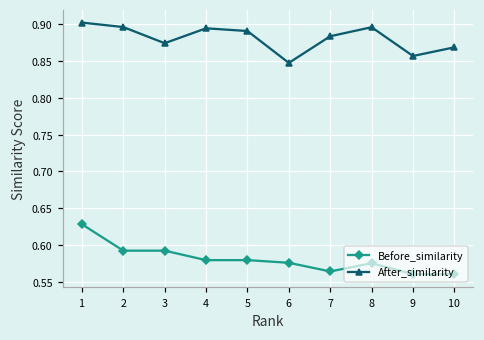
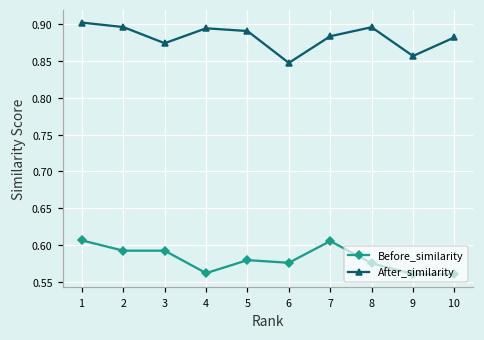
  {
    "Before_similarity": {
-     "1": 0.63,
+     "1": 0.61,
      "2": 0.59,
      "3": 0.59,
-     "4": 0.58,
+     "4": 0.56,
      "5": 0.58,
      "6": 0.58,
-     "7": 0.56
+     "7": 0.61
    },
    "After_similarity": {
      "1": 0.90,
      "2": 0.90,
      "3": 0.87,
      "4": 0.89,
      "5": 0.89,
      "6": 0.85,
      "7": 0.88,
      "8": 0.90,
      "9": 0.86,
-     "10": 0.87
+     "10": 0.88
    }
  }
